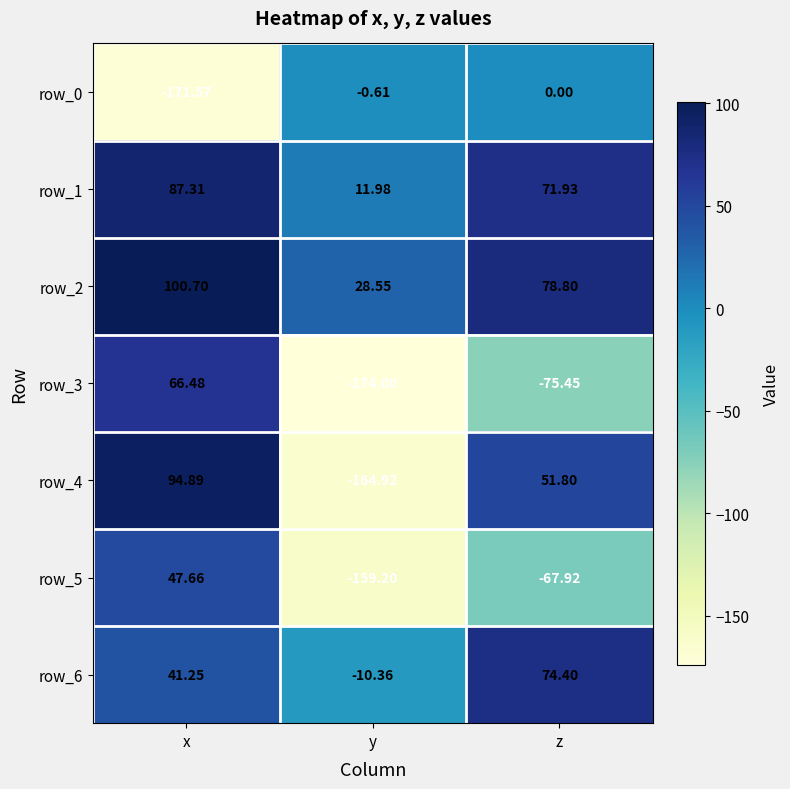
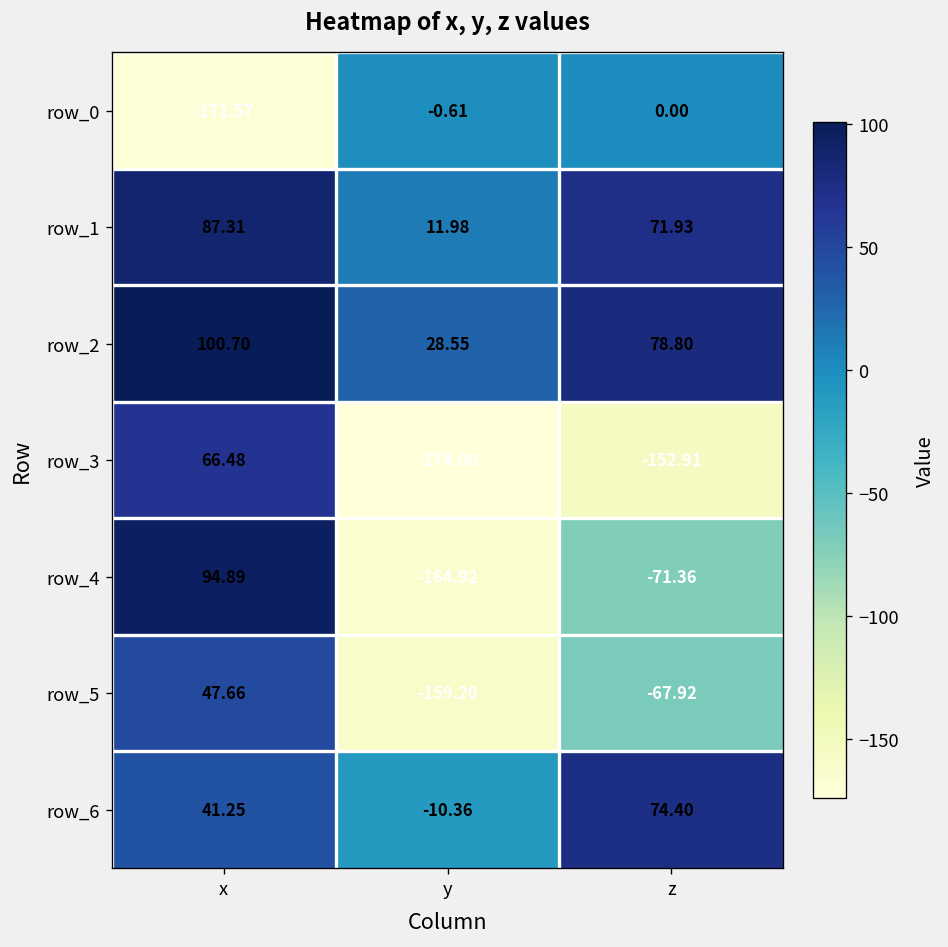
  {
    "row_0": {
      "y": -0.61,
      "z": 0.00
    },
    "row_1": {
      "x": 87.31,
      "y": 11.98,
      "z": 71.93
    },
    "row_2": {
      "x": 100.70,
      "y": 28.55,
      "z": 78.80
    },
    "row_3": {
      "x": 66.48,
-     "z": -75.45
+     "z": -152.91
    },
    "row_4": {
      "x": 94.89,
      "y": -164.92,
-     "z": 51.80
+     "z": -71.36
    },
    "row_5": {
      "x": 47.66,
      "y": -159.20,
      "z": -67.92
    },
    "row_6": {
      "x": 41.25,
      "y": -10.36,
      "z": 74.40
    }
  }
